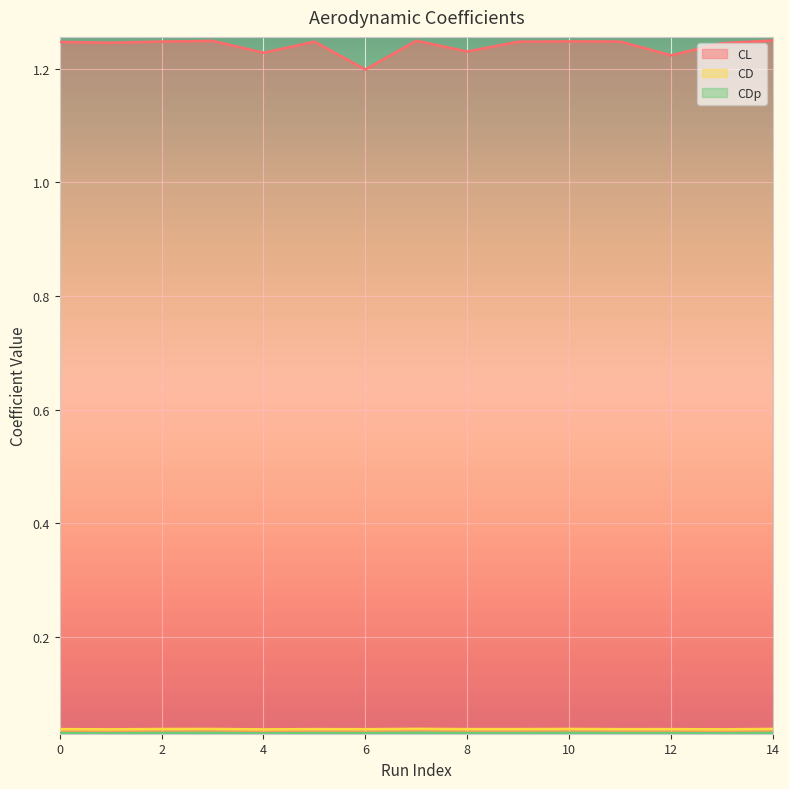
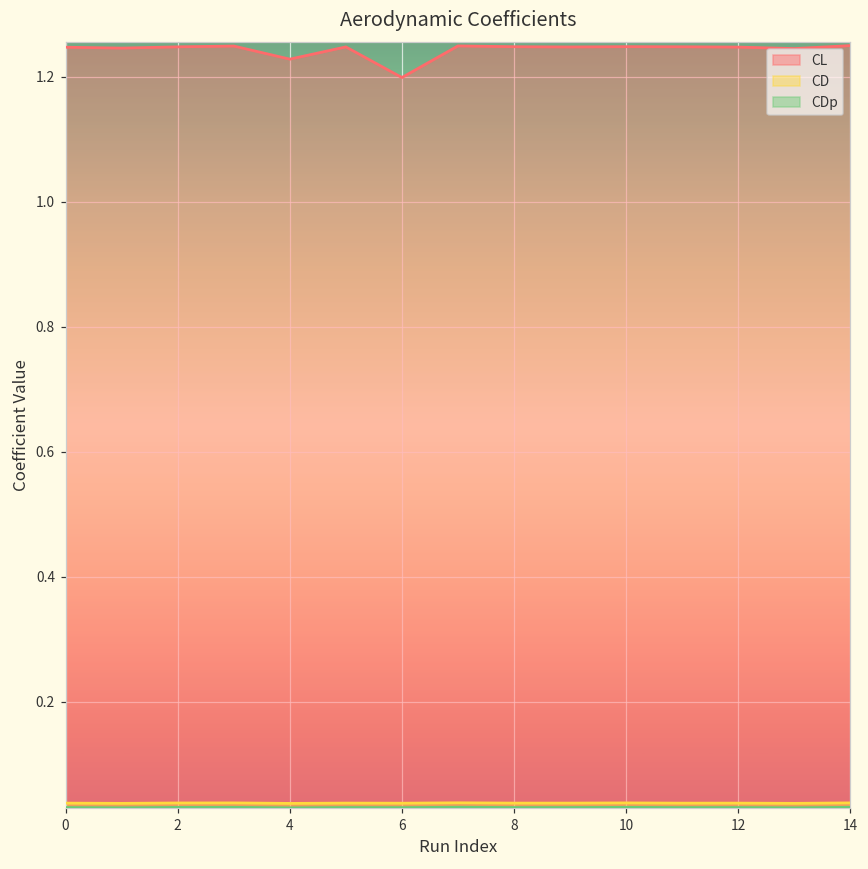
  {
    "CL": {
      "0": 1.25,
      "2": 1.25,
      "4": 1.23,
      "6": 1.20,
-     "8": 1.23,
+     "8": 1.25,
      "10": 1.25,
-     "12": 1.22,
+     "12": 1.25,
      "14": 1.25
    },
    "CD": {
      "0": 0.04,
      "2": 0.04,
      "4": 0.04,
      "6": 0.04,
      "8": 0.04,
      "10": 0.04,
      "12": 0.04,
      "14": 0.04
    },
    "CDp": {
      "0": 0.03,
      "2": 0.03,
      "4": 0.03,
      "6": 0.03,
      "8": 0.03,
      "10": 0.03,
      "12": 0.03,
      "14": 0.03
    }
  }
